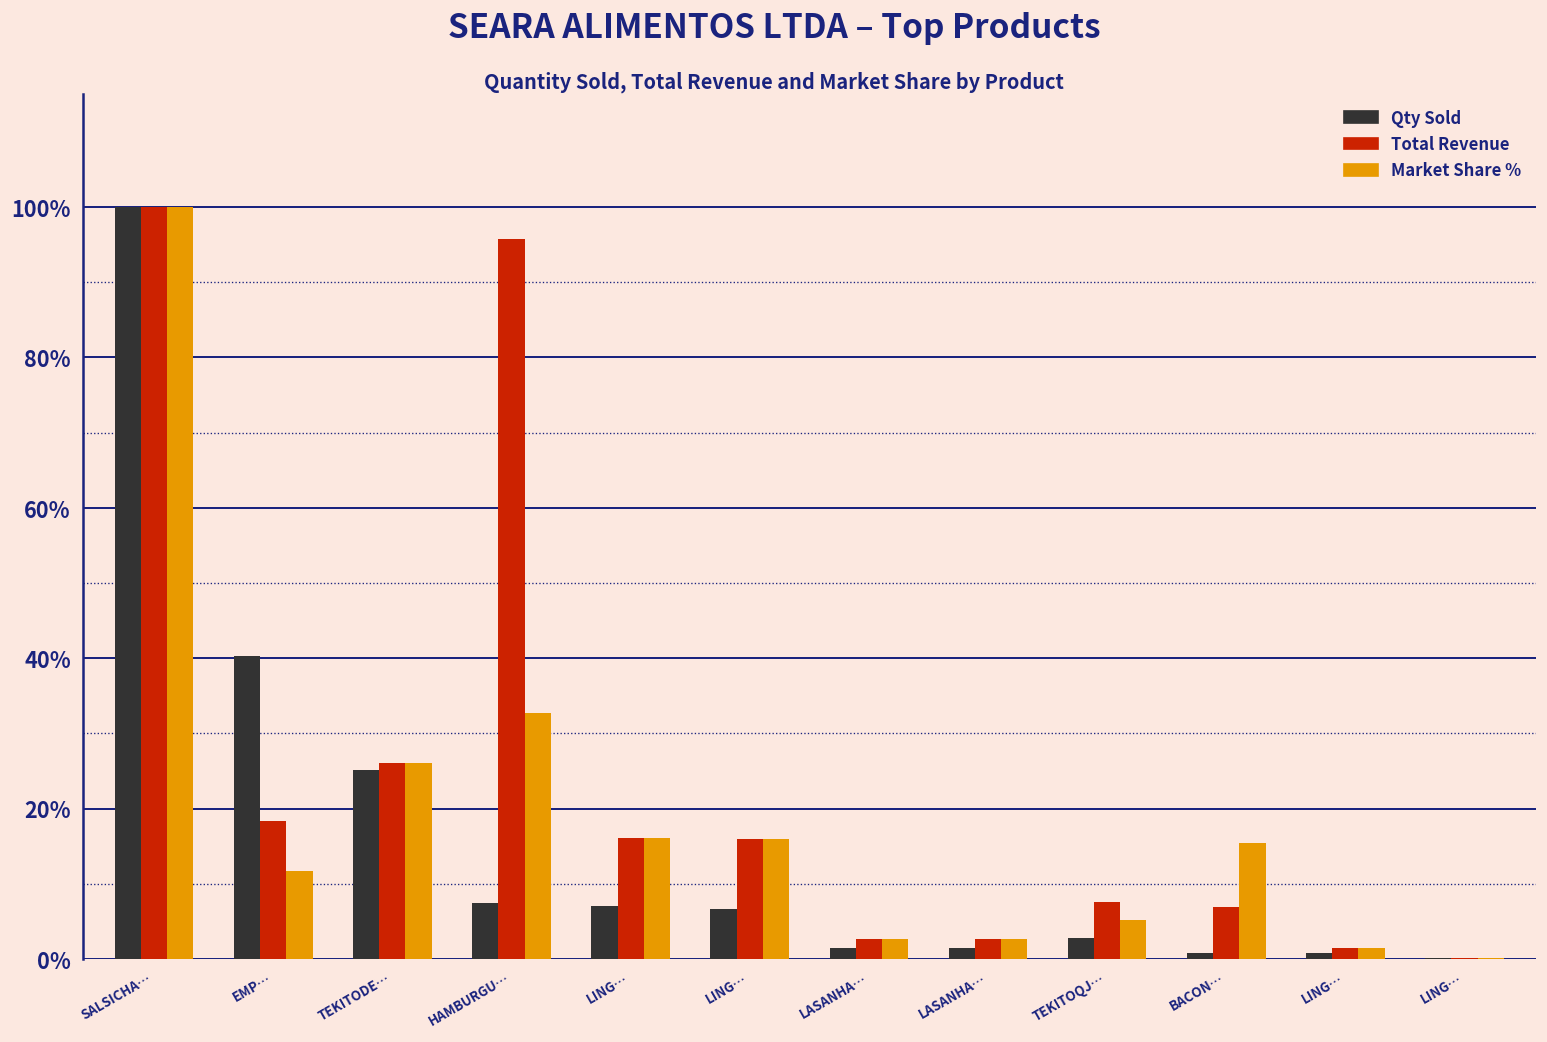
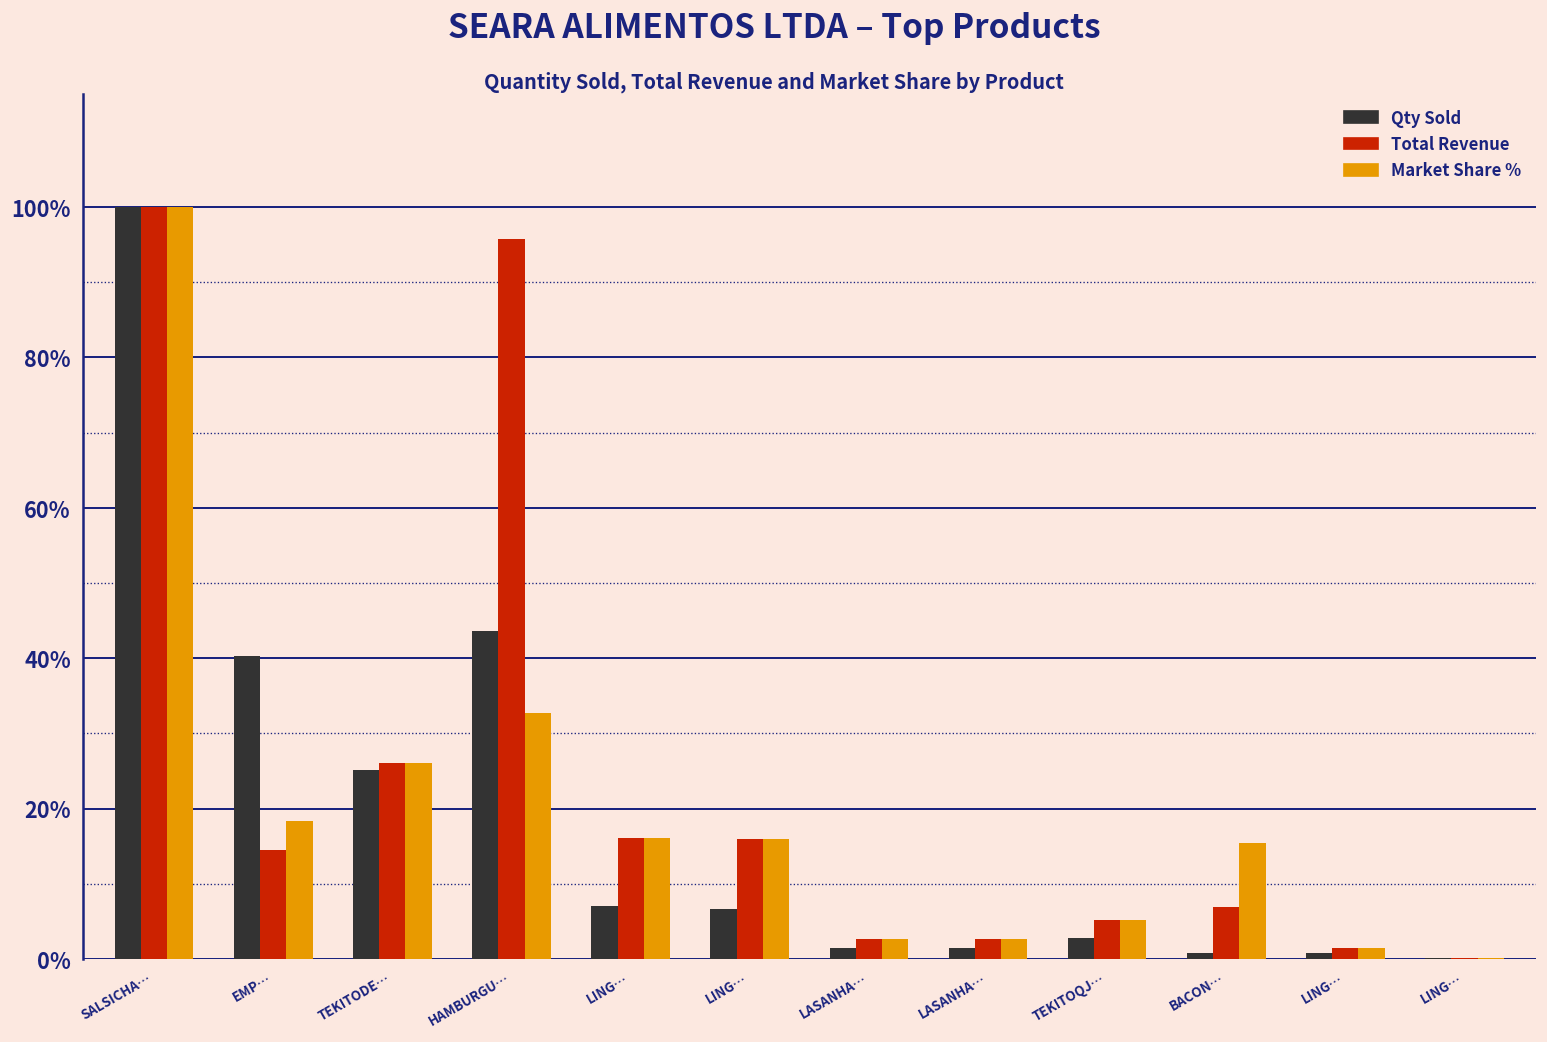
  {
    "Qty Sold": {
      "SALSICHA…": "100%",
      "EMP…": "40%",
      "TEKITODE…": "25%",
-     "HAMBURGU…": "7%",
+     "HAMBURGU…": "44%",
      "TEKITOQJ…": "3%",
      "BACON…": "1%"
    },
    "Total Revenue": {
      "SALSICHA…": "100%",
-     "EMP…": "18%",
+     "EMP…": "14%",
      "TEKITODE…": "26%",
      "HAMBURGU…": "96%",
-     "TEKITOQJ…": "8%",
+     "TEKITOQJ…": "5%",
      "BACON…": "7%"
    },
    "Market Share %": {
      "SALSICHA…": "100%",
-     "EMP…": "12%",
+     "EMP…": "18%",
      "TEKITODE…": "26%",
      "HAMBURGU…": "33%",
      "TEKITOQJ…": "5%",
      "BACON…": "15%"
    }
  }
